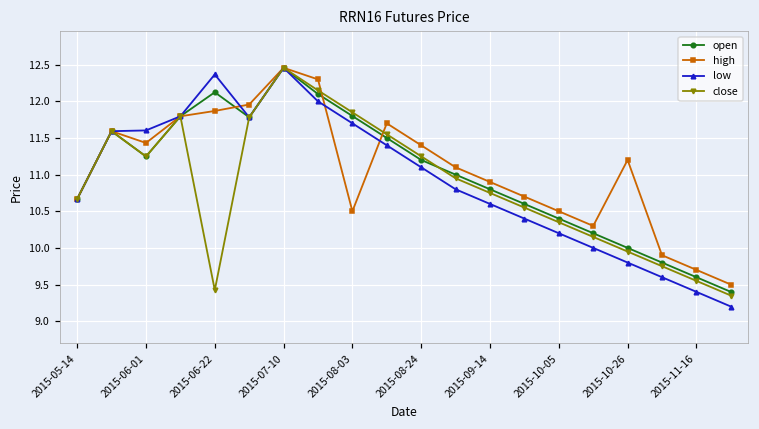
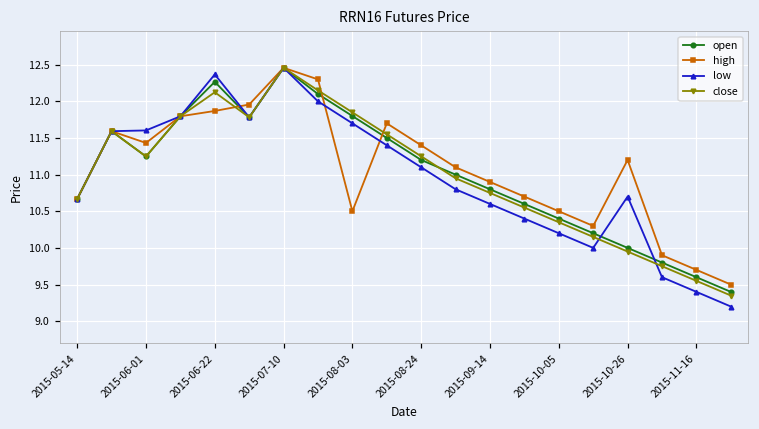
  {
    "open": {
-     "2015-06-22": 12.1,
+     "2015-06-22": 12.3,
      "2015-08-03": 11.8,
      "2015-08-24": 11.2,
      "2015-09-14": 10.8,
      "2015-10-05": 10.4,
      "2015-10-26": 10.0,
      "2015-11-16": 9.6
    },
    "high": {
      "2015-06-01": 11.4,
      "2015-06-22": 11.9,
      "2015-08-03": 10.5,
      "2015-08-24": 11.4,
      "2015-09-14": 10.9,
      "2015-10-05": 10.5,
      "2015-10-26": 11.2,
      "2015-11-16": 9.7
    },
    "low": {
      "2015-06-01": 11.6,
      "2015-06-22": 12.4,
      "2015-08-03": 11.7,
      "2015-08-24": 11.1,
      "2015-09-14": 10.6,
      "2015-10-05": 10.2,
-     "2015-10-26": 9.8,
+     "2015-10-26": 10.7,
      "2015-11-16": 9.4
    },
    "close": {
-     "2015-06-22": 9.4,
+     "2015-06-22": 12.1,
      "2015-08-03": 11.9,
      "2015-08-24": 11.3,
      "2015-09-14": 10.8,
      "2015-10-05": 10.4,
      "2015-10-26": 10.0,
      "2015-11-16": 9.6
    }
  }
